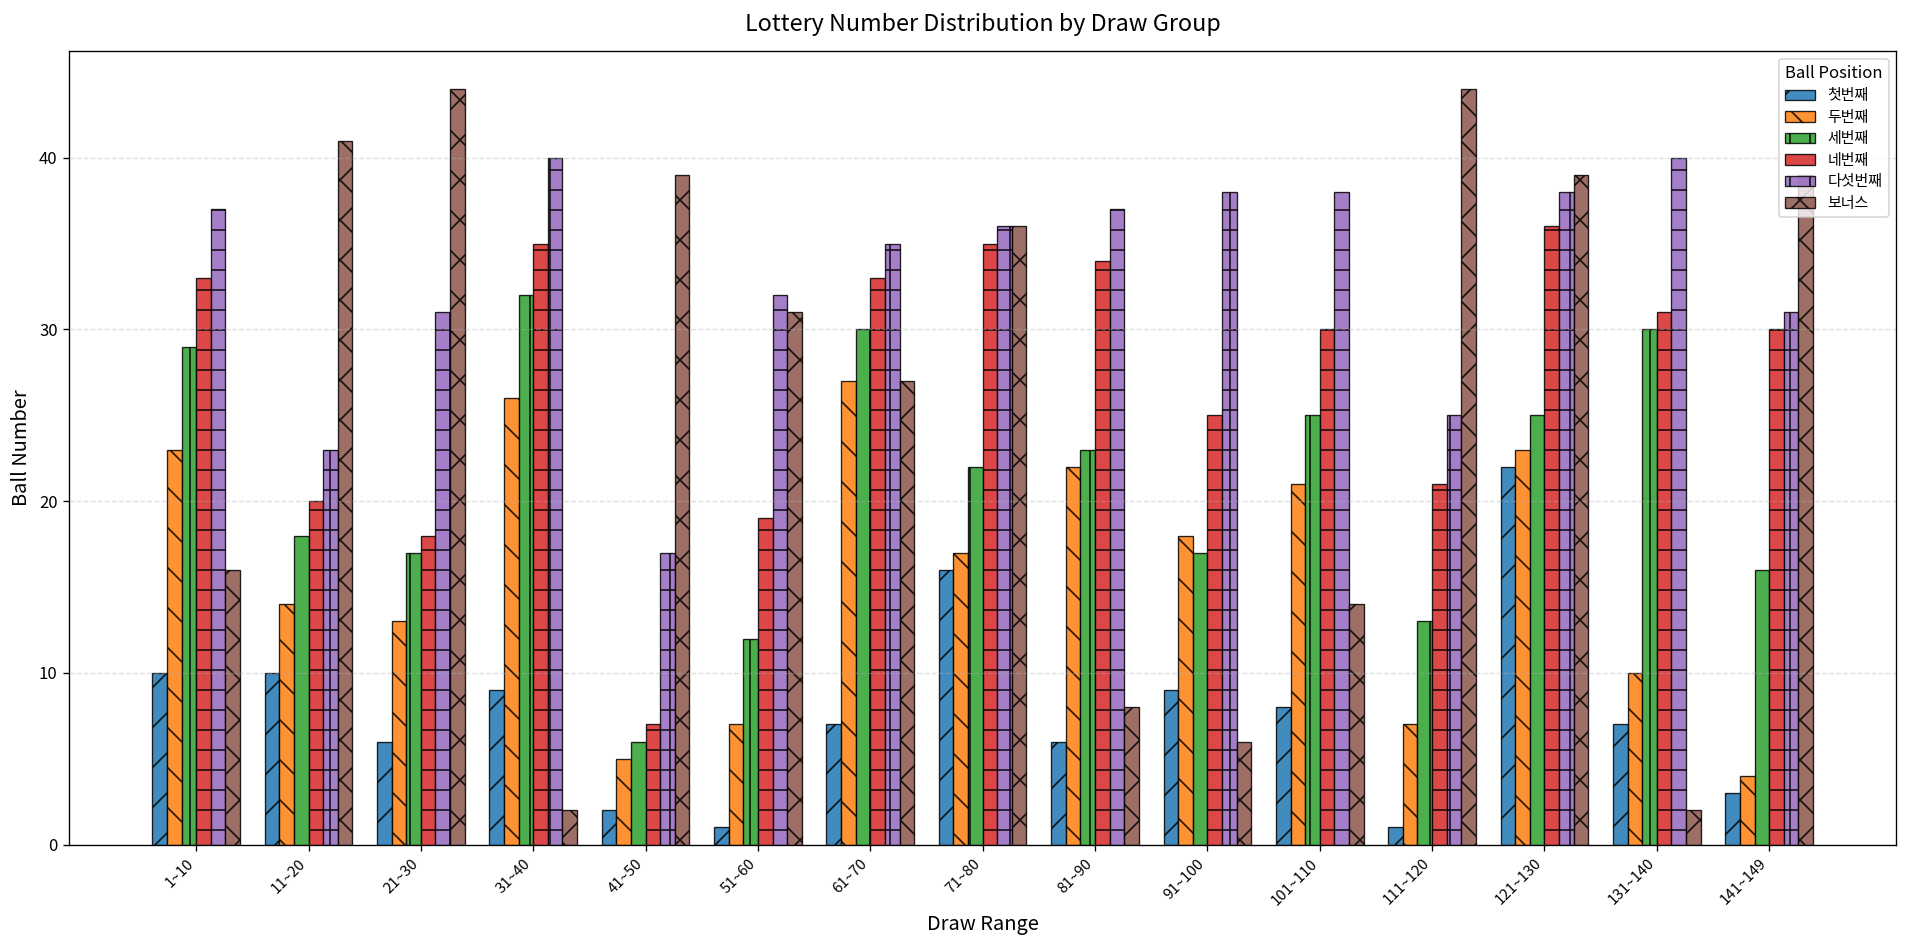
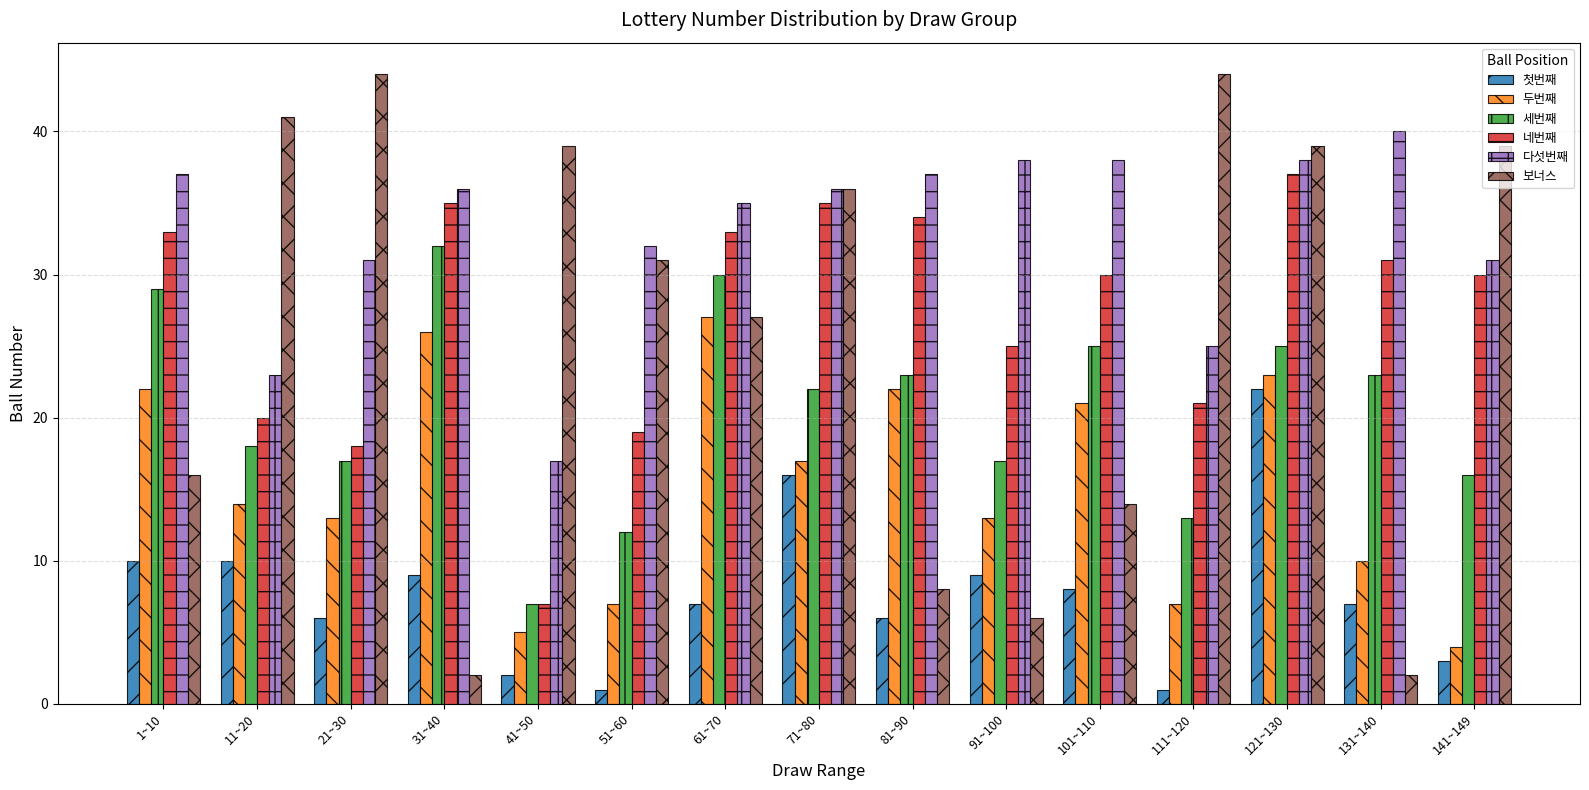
  {
    "첫번째": {
      "1~10": 10,
      "11~20": 10,
      "21~30": 6,
      "31~40": 9,
      "41~50": 2,
      "51~60": 1,
      "61~70": 7,
      "71~80": 16,
      "81~90": 6,
      "91~100": 9,
      "101~110": 8,
      "111~120": 1,
      "121~130": 22,
      "131~140": 7,
      "141~149": 3
    },
    "두번째": {
-     "1~10": 23,
+     "1~10": 22,
      "11~20": 14,
      "21~30": 13,
      "31~40": 26,
      "41~50": 5,
      "51~60": 7,
      "61~70": 27,
      "71~80": 17,
      "81~90": 22,
-     "91~100": 18,
+     "91~100": 13,
      "101~110": 21,
      "111~120": 7,
      "121~130": 23,
      "131~140": 10,
      "141~149": 4
    },
    "세번째": {
      "1~10": 29,
      "11~20": 18,
      "21~30": 17,
      "31~40": 32,
-     "41~50": 6,
+     "41~50": 7,
      "51~60": 12,
      "61~70": 30,
      "71~80": 22,
      "81~90": 23,
      "91~100": 17,
      "101~110": 25,
      "111~120": 13,
      "121~130": 25,
-     "131~140": 30,
+     "131~140": 23,
      "141~149": 16
    },
    "네번째": {
      "1~10": 33,
      "11~20": 20,
      "21~30": 18,
      "31~40": 35,
      "41~50": 7,
      "51~60": 19,
      "61~70": 33,
      "71~80": 35,
      "81~90": 34,
      "91~100": 25,
      "101~110": 30,
      "111~120": 21,
-     "121~130": 36,
+     "121~130": 37,
      "131~140": 31,
      "141~149": 30
    },
    "다섯번째": {
      "1~10": 37,
      "11~20": 23,
      "21~30": 31,
-     "31~40": 40,
+     "31~40": 36,
      "41~50": 17,
      "51~60": 32,
      "61~70": 35,
      "71~80": 36,
      "81~90": 37,
      "91~100": 38,
      "101~110": 38,
      "111~120": 25,
      "121~130": 38,
      "131~140": 40,
      "141~149": 31
    },
    "보너스": {
      "1~10": 16,
      "11~20": 41,
      "21~30": 44,
      "31~40": 2,
      "41~50": 39,
      "51~60": 31,
      "61~70": 27,
      "71~80": 36,
      "81~90": 8,
      "91~100": 6,
      "101~110": 14,
      "111~120": 44,
      "121~130": 39,
      "131~140": 2
    }
  }
